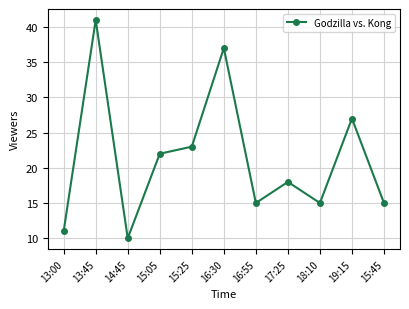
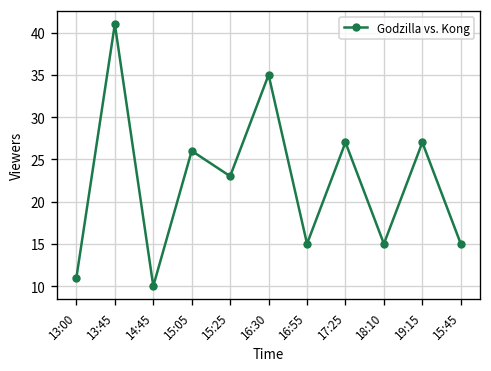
  {
    "13:00": 11,
    "13:45": 41,
    "14:45": 10,
-   "15:05": 22,
+   "15:05": 26,
    "15:25": 23,
-   "16:30": 37,
+   "16:30": 35,
    "16:55": 15,
-   "17:25": 18,
+   "17:25": 27,
    "18:10": 15,
    "19:15": 27,
    "15:45": 15
  }
